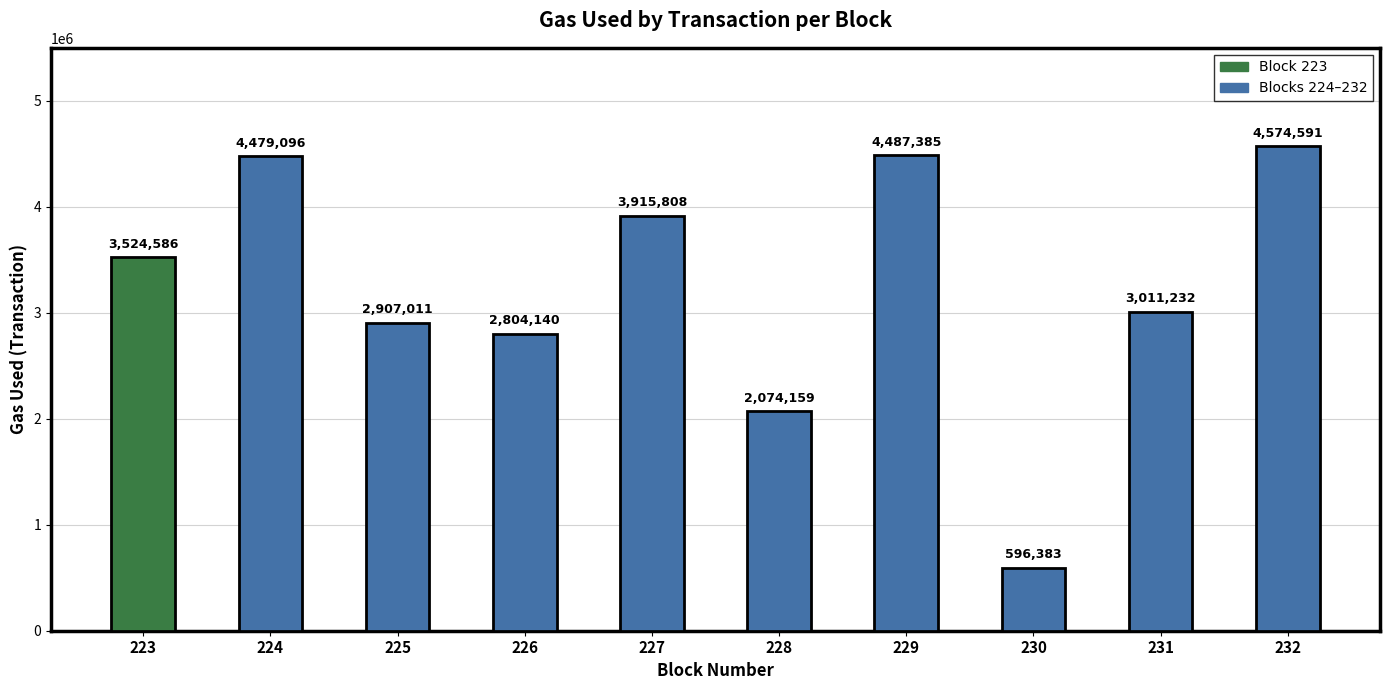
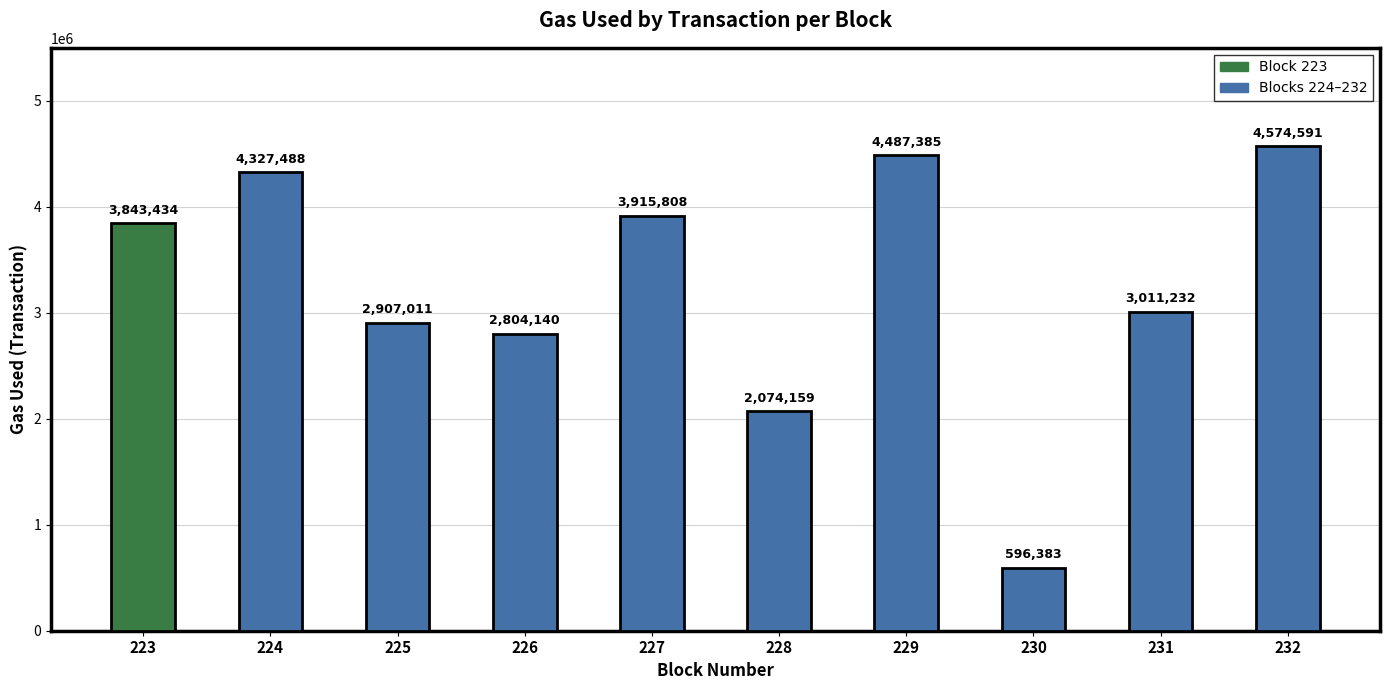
  {
-   "223": "3,524,586",
-   "224": "4,479,096",
+   "223": "3,843,434",
+   "224": "4,327,488",
    "225": "2,907,011",
    "226": "2,804,140",
    "227": "3,915,808",
    "228": "2,074,159",
    "229": "4,487,385",
    "230": "596,383",
    "231": "3,011,232",
    "232": "4,574,591"
  }
